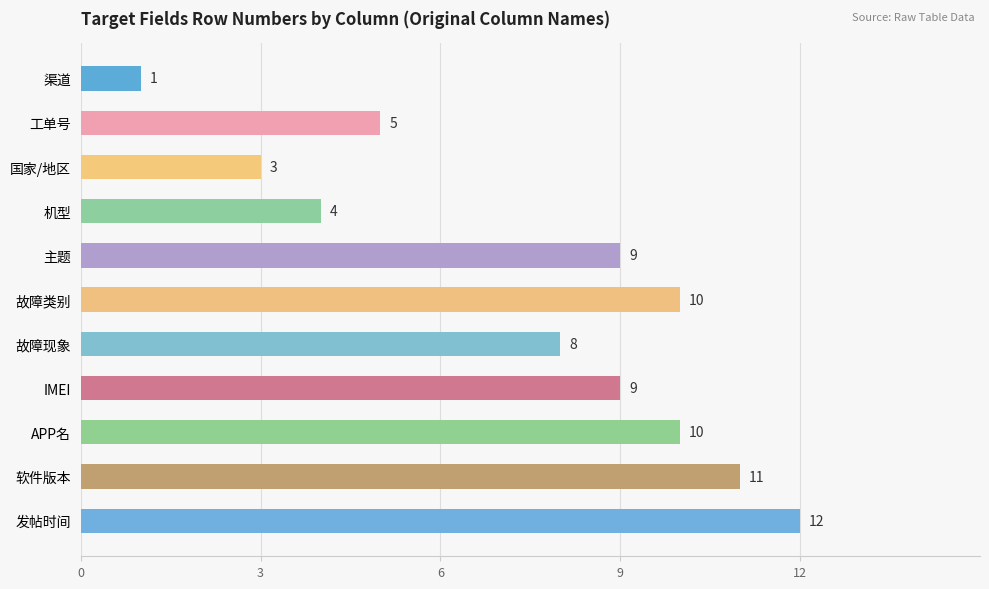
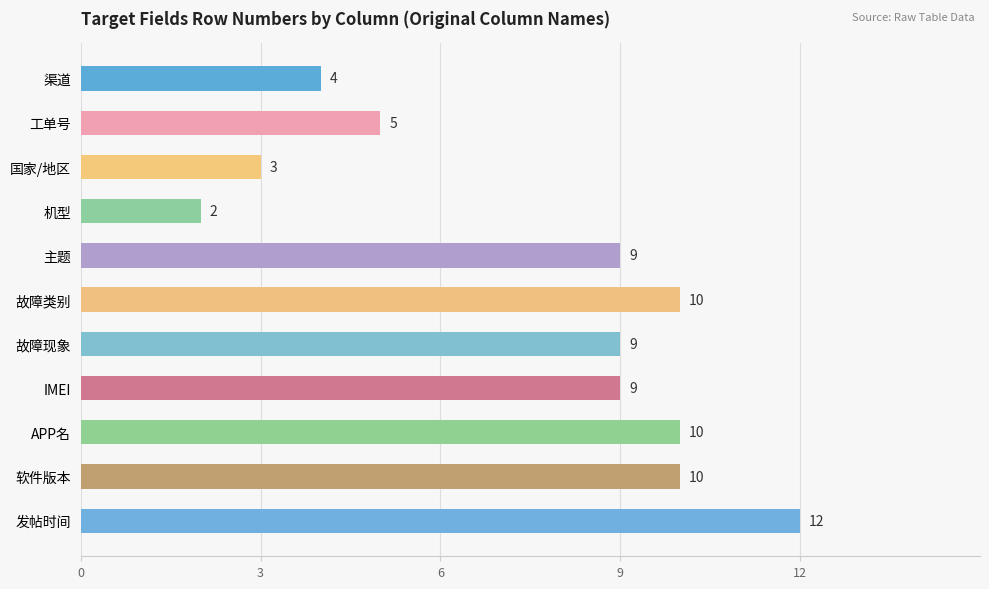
  {
-   "渠道": 1,
+   "渠道": 4,
    "工单号": 5,
    "国家/地区": 3,
-   "机型": 4,
+   "机型": 2,
    "主题": 9,
    "故障类别": 10,
-   "故障现象": 8,
+   "故障现象": 9,
    "IMEI": 9,
    "APP名": 10,
-   "软件版本": 11,
+   "软件版本": 10,
    "发帖时间": 12
  }
